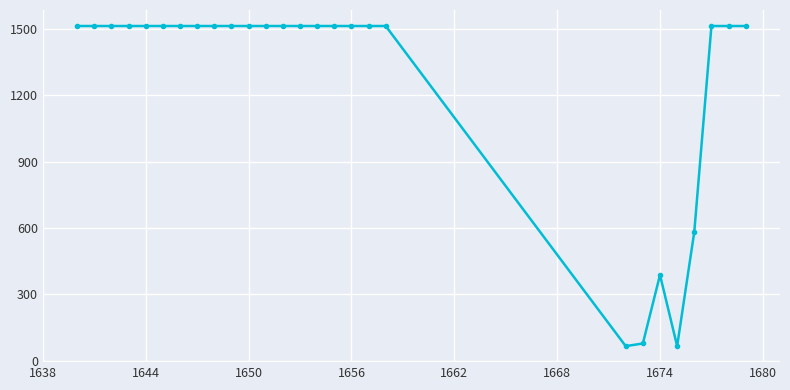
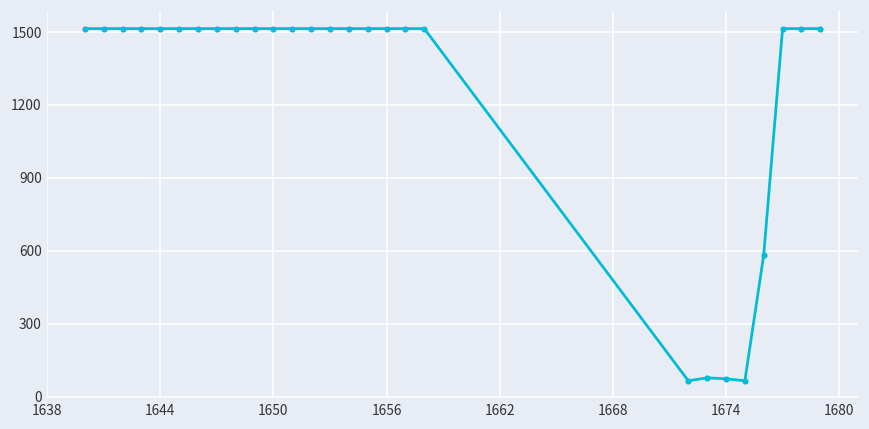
  {
    "1644": 1510,
    "1650": 1510,
    "1656": 1510,
-   "1674": 390
+   "1674": 70
  }
